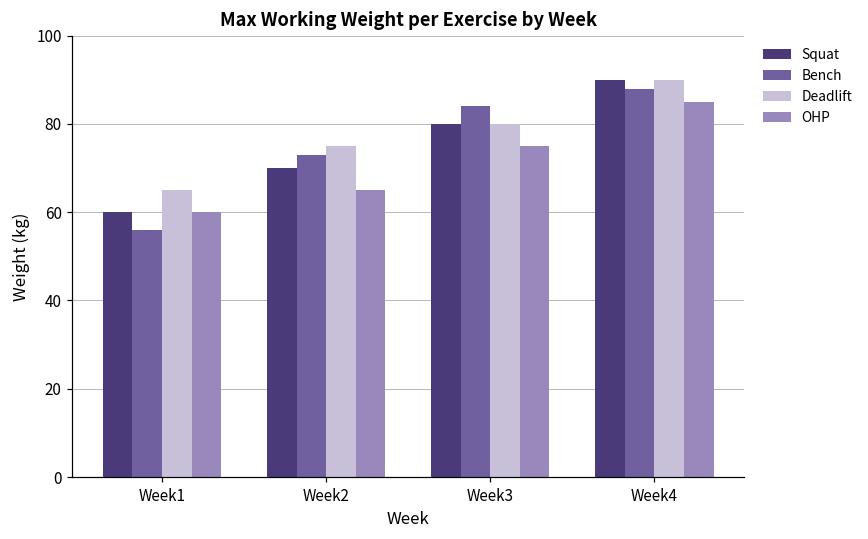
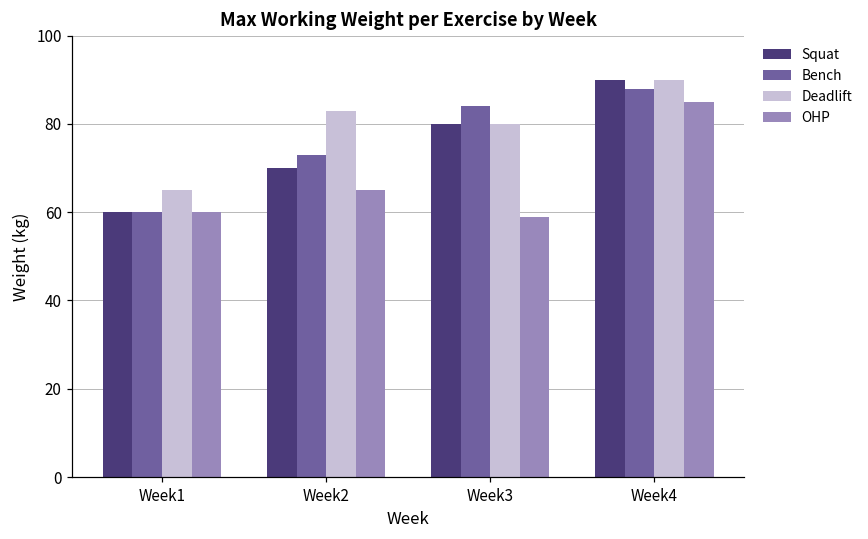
  {
    "Squat": {
      "Week1": 60,
      "Week2": 70,
      "Week3": 80,
      "Week4": 90
    },
    "Bench": {
-     "Week1": 56,
+     "Week1": 60,
      "Week2": 73,
      "Week3": 84,
      "Week4": 88
    },
    "Deadlift": {
      "Week1": 65,
-     "Week2": 75,
+     "Week2": 83,
      "Week3": 80,
      "Week4": 90
    },
    "OHP": {
      "Week1": 60,
      "Week2": 65,
-     "Week3": 75,
+     "Week3": 59,
      "Week4": 85
    }
  }
